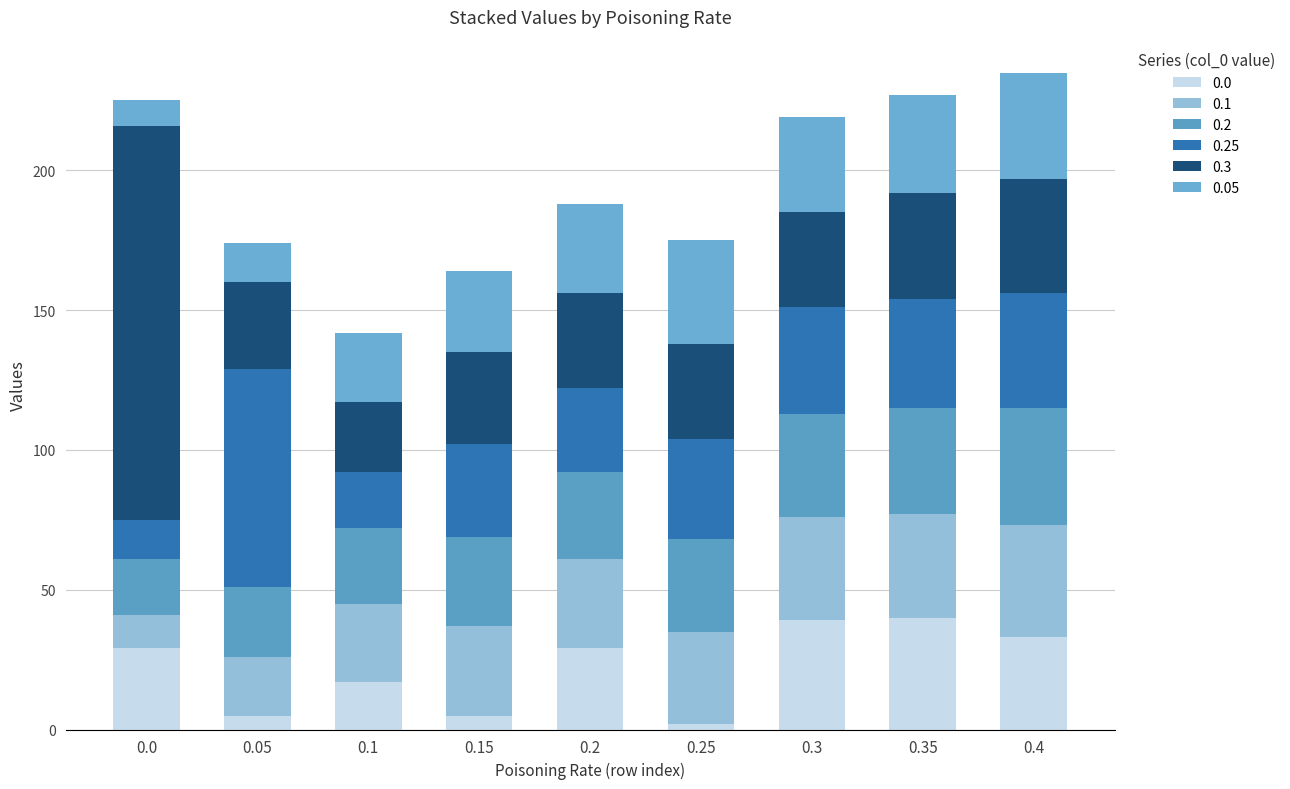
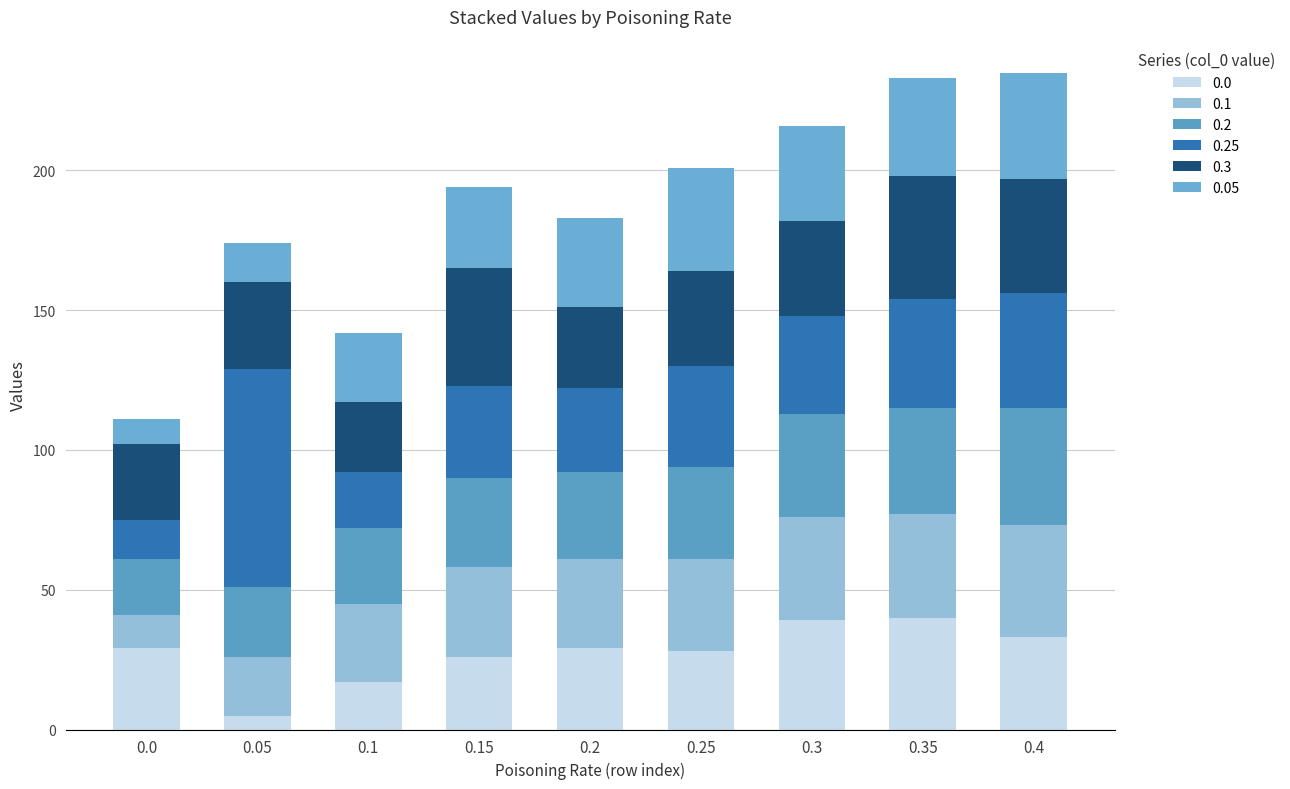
  {
    "0.0": {
      "0.0": 29,
      "0.05": 5,
      "0.1": 17,
-     "0.15": 5,
+     "0.15": 26,
      "0.2": 29,
-     "0.25": 2,
+     "0.25": 28,
      "0.3": 39,
      "0.35": 40,
      "0.4": 33
    },
    "0.25": {
      "0.0": 14,
      "0.05": 78,
      "0.1": 20,
      "0.15": 33,
      "0.2": 30,
      "0.25": 36,
-     "0.3": 38,
+     "0.3": 35,
      "0.35": 39,
      "0.4": 41
    },
    "0.3": {
-     "0.0": 141,
+     "0.0": 27,
      "0.05": 31,
      "0.1": 25,
-     "0.15": 33,
-     "0.2": 34,
+     "0.15": 42,
+     "0.2": 29,
      "0.25": 34,
      "0.3": 34,
-     "0.35": 38,
+     "0.35": 44,
      "0.4": 41
    }
  }
